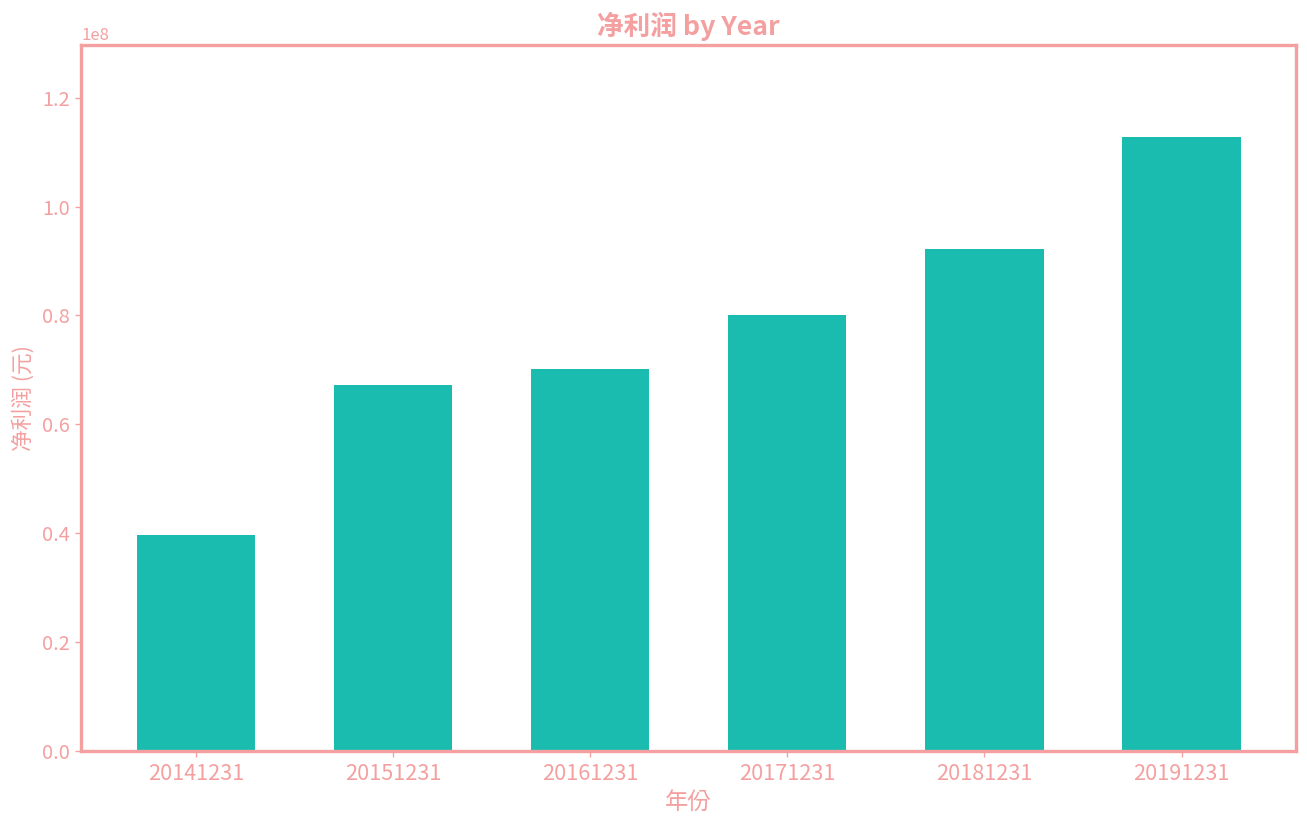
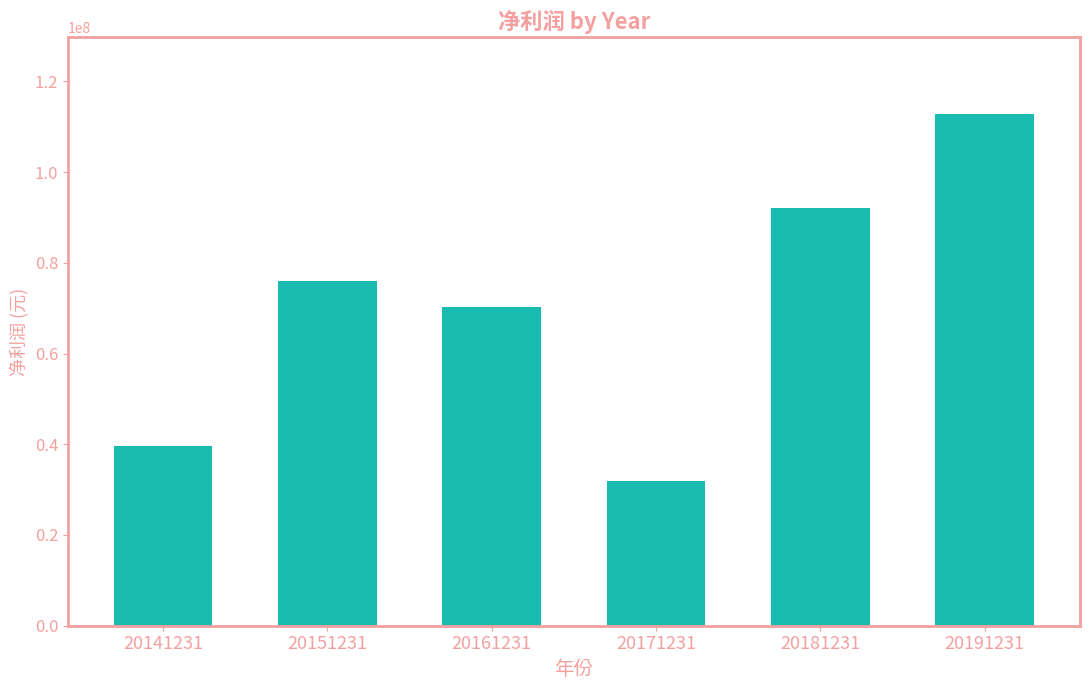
  {
    "20141231": 40000000,
-   "20151231": 67000000,
+   "20151231": 76000000,
    "20161231": 70000000,
-   "20171231": 80000000,
+   "20171231": 32000000,
    "20181231": 92000000,
    "20191231": 113000000
  }
